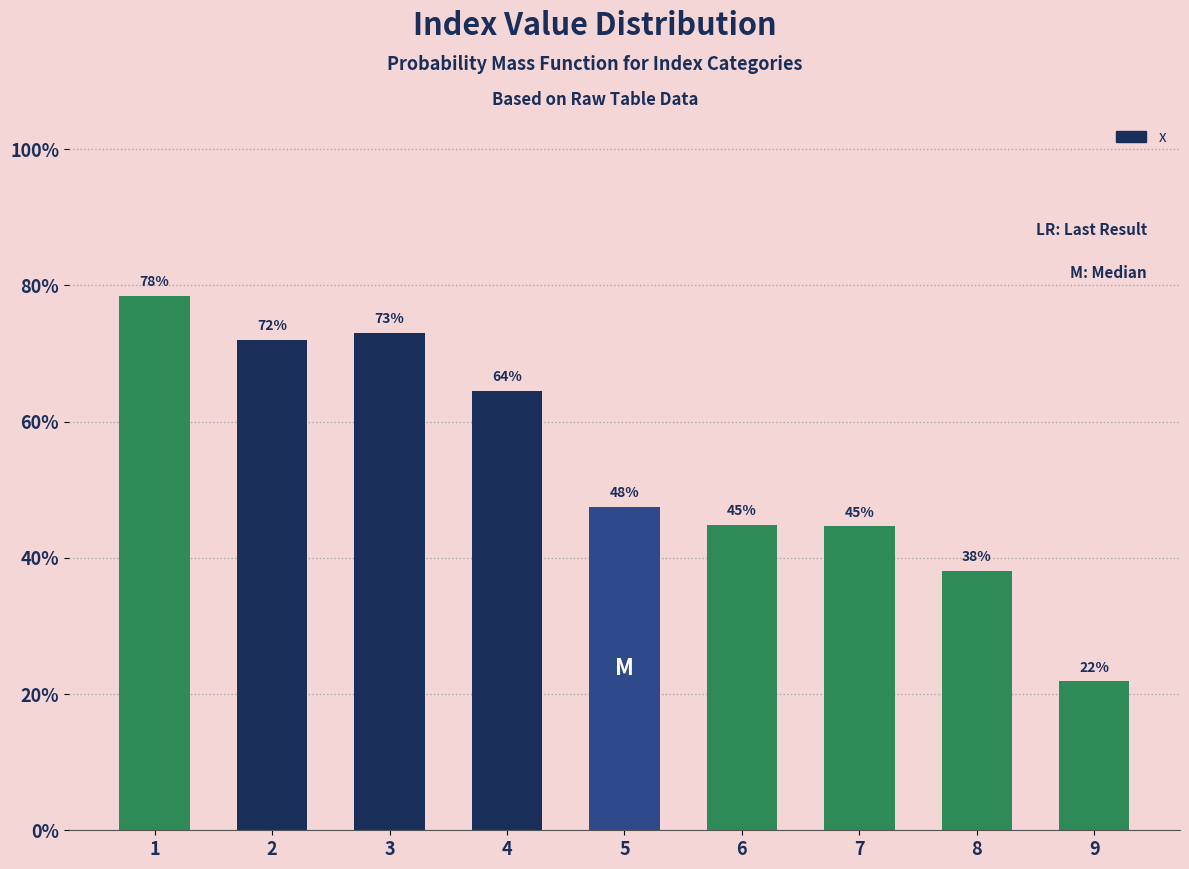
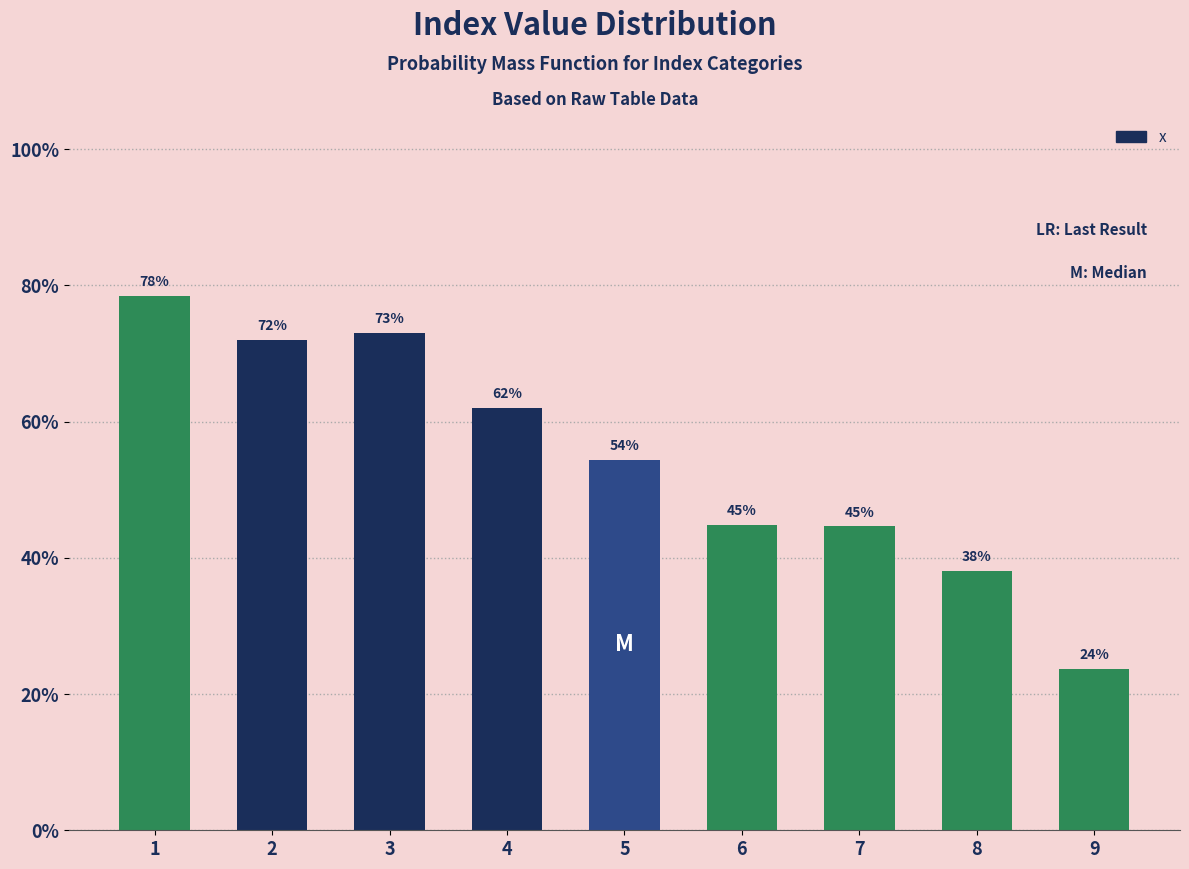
  {
    "1": "78%",
    "2": "72%",
    "3": "73%",
-   "4": "64%",
-   "5": "48%",
+   "4": "62%",
+   "5": "54%",
    "6": "45%",
    "7": "45%",
    "8": "38%",
-   "9": "22%"
+   "9": "24%"
  }
